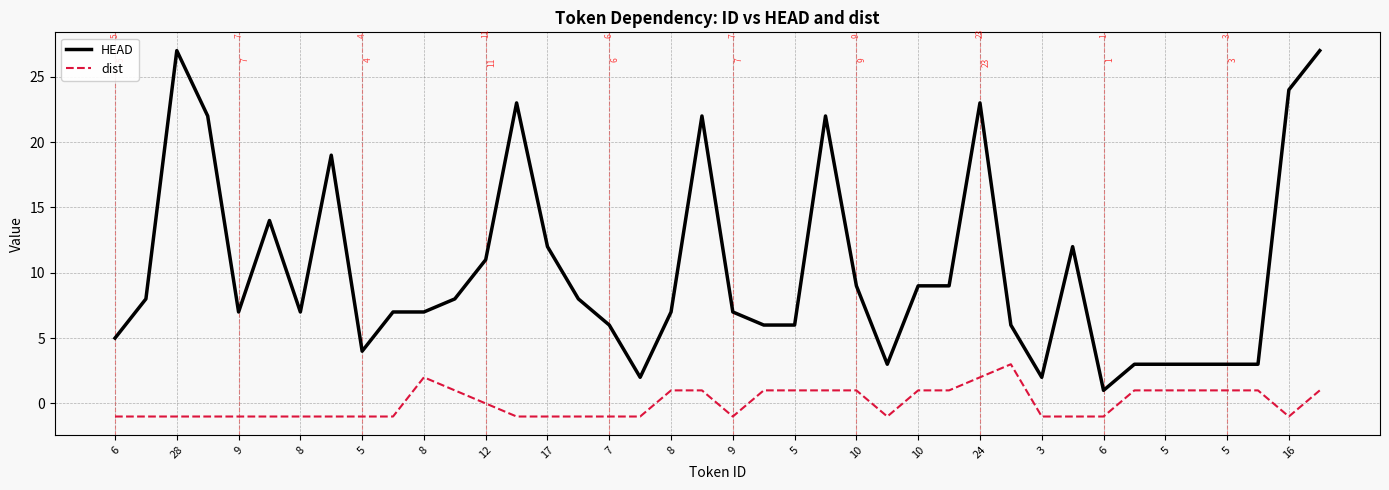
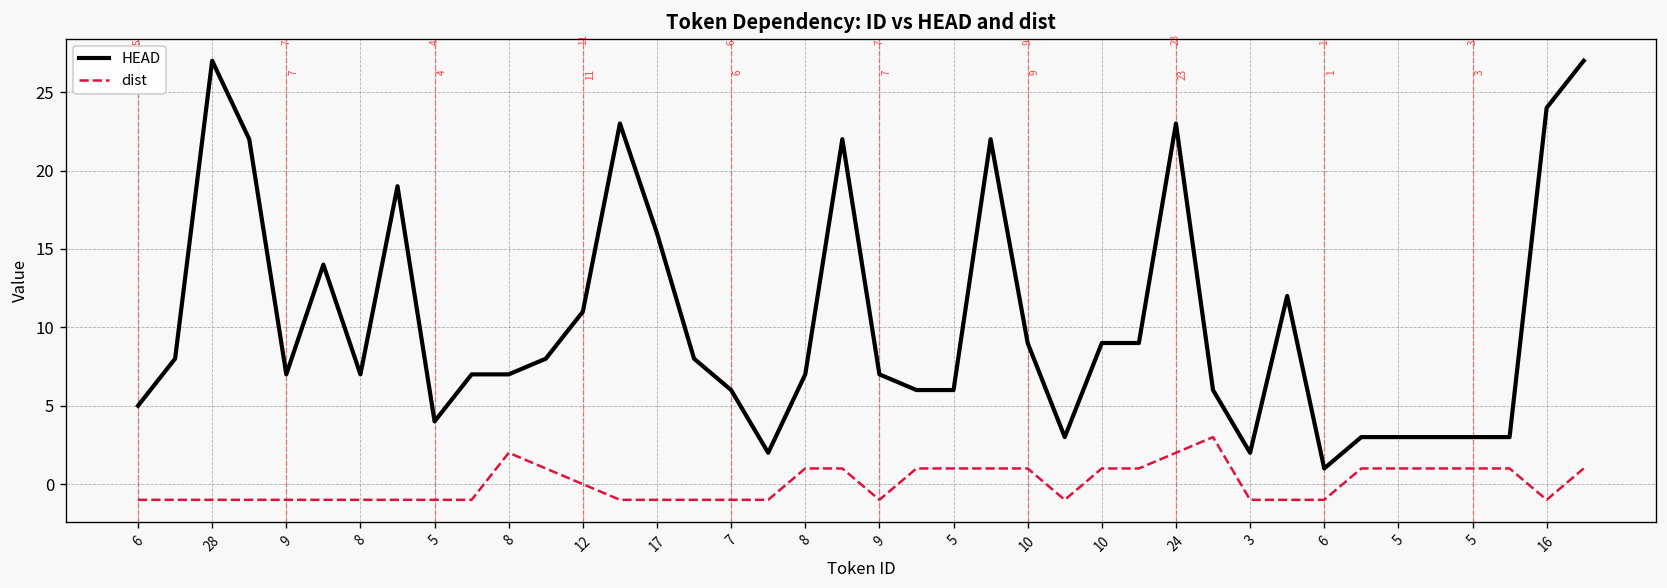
  {
    "HEAD": {
      "12": 11,
-     "17": 12,
+     "17": 16,
      "16": 24
    },
    "dist": {
      "12": 0,
      "17": -1,
      "16": -1
    }
  }
